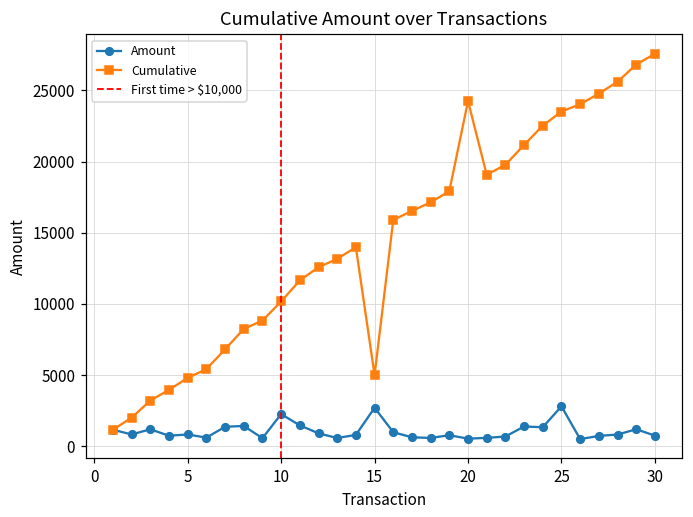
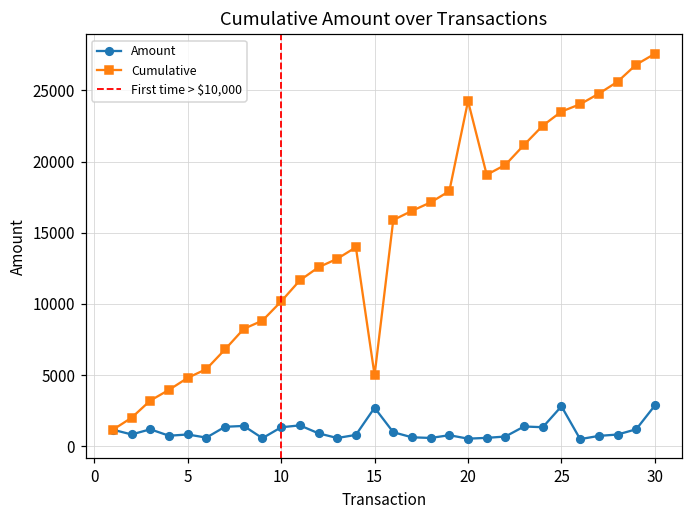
  {
    "Amount": {
      "5": 800,
-     "10": 2300,
+     "10": 1300,
      "15": 2700,
      "20": 500,
      "25": 2800,
-     "30": 800
+     "30": 2900
    },
    "Cumulative": {
      "5": 4800,
      "10": 10200,
      "15": 5000,
      "20": 24200,
      "25": 23500,
      "30": 27600
    }
  }
